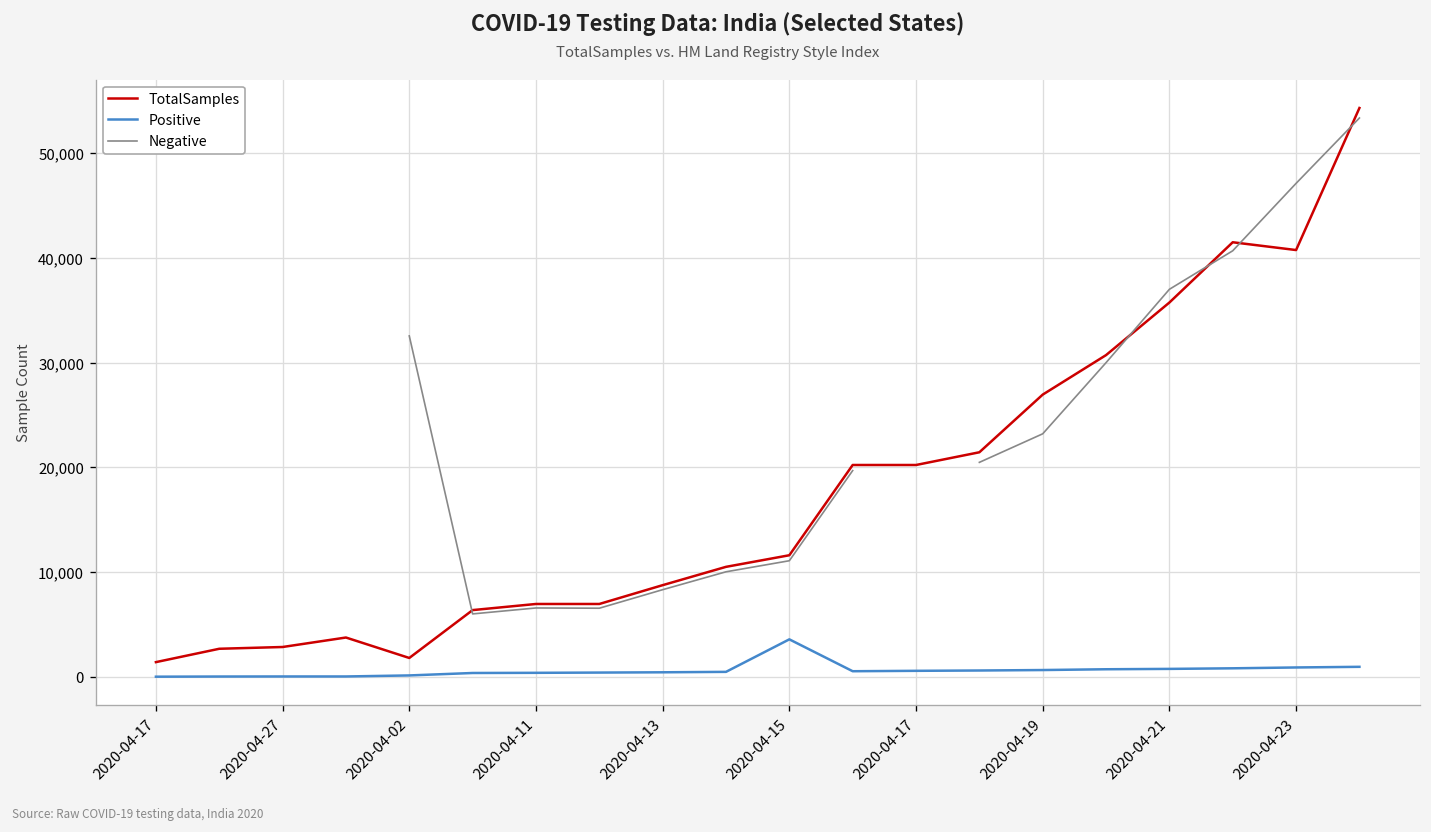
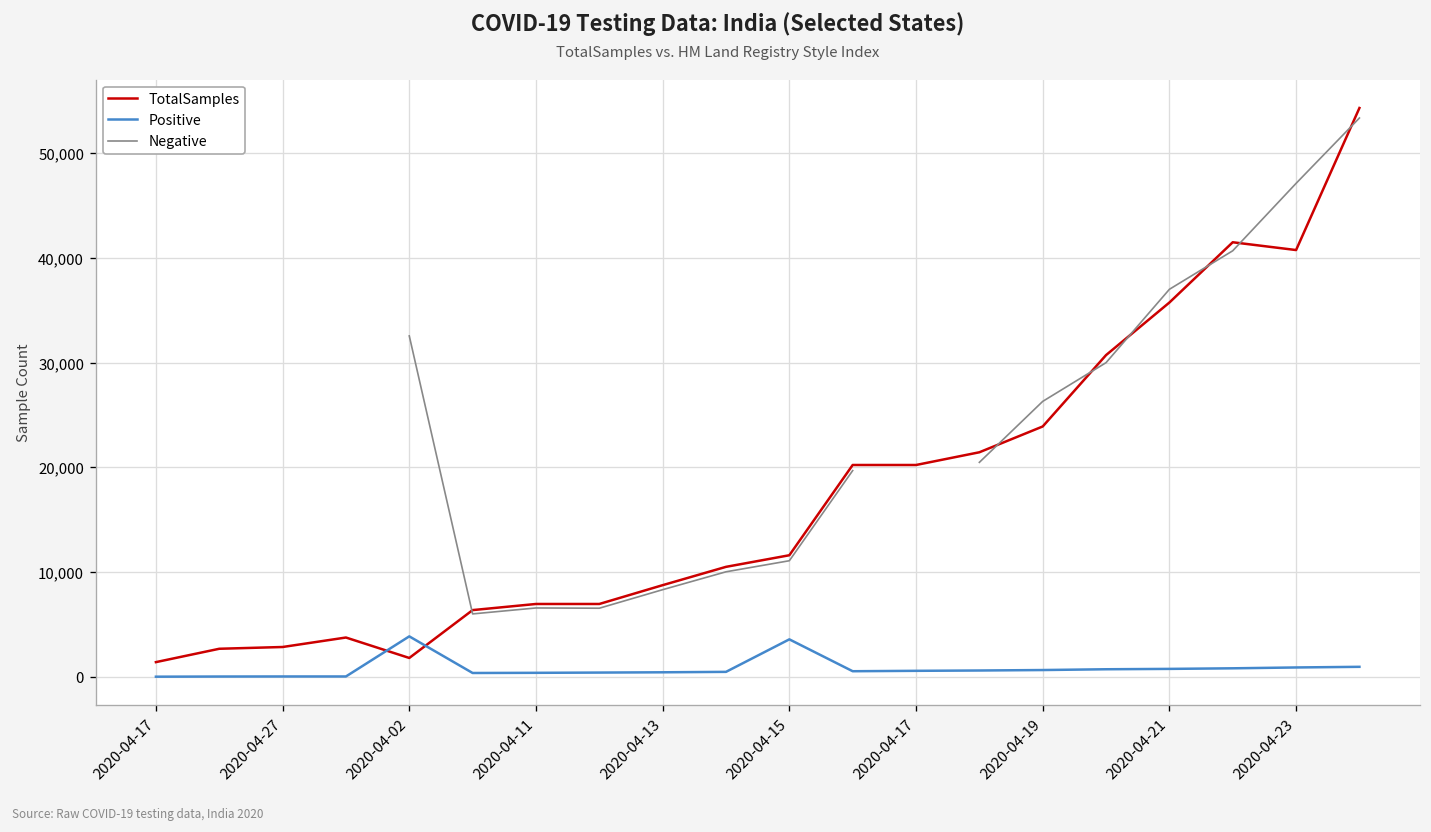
  {
    "TotalSamples": {
      "2020-04-27": "3,000",
      "2020-04-02": "2,000",
      "2020-04-11": "7,000",
      "2020-04-13": "9,000",
      "2020-04-15": "12,000",
-     "2020-04-19": "27,000",
+     "2020-04-19": "24,000",
      "2020-04-21": "36,000",
      "2020-04-23": "41,000"
    },
    "Positive": {
      "2020-04-27": "0",
-     "2020-04-02": "0",
+     "2020-04-02": "4,000",
      "2020-04-11": "0",
      "2020-04-13": "0",
      "2020-04-15": "4,000",
      "2020-04-19": "1,000",
      "2020-04-21": "1,000",
      "2020-04-23": "1,000"
    },
    "Negative": {
      "2020-04-02": "33,000",
      "2020-04-11": "7,000",
      "2020-04-13": "8,000",
      "2020-04-15": "11,000",
-     "2020-04-19": "23,000",
+     "2020-04-19": "26,000",
      "2020-04-21": "37,000",
      "2020-04-23": "47,000"
    }
  }
